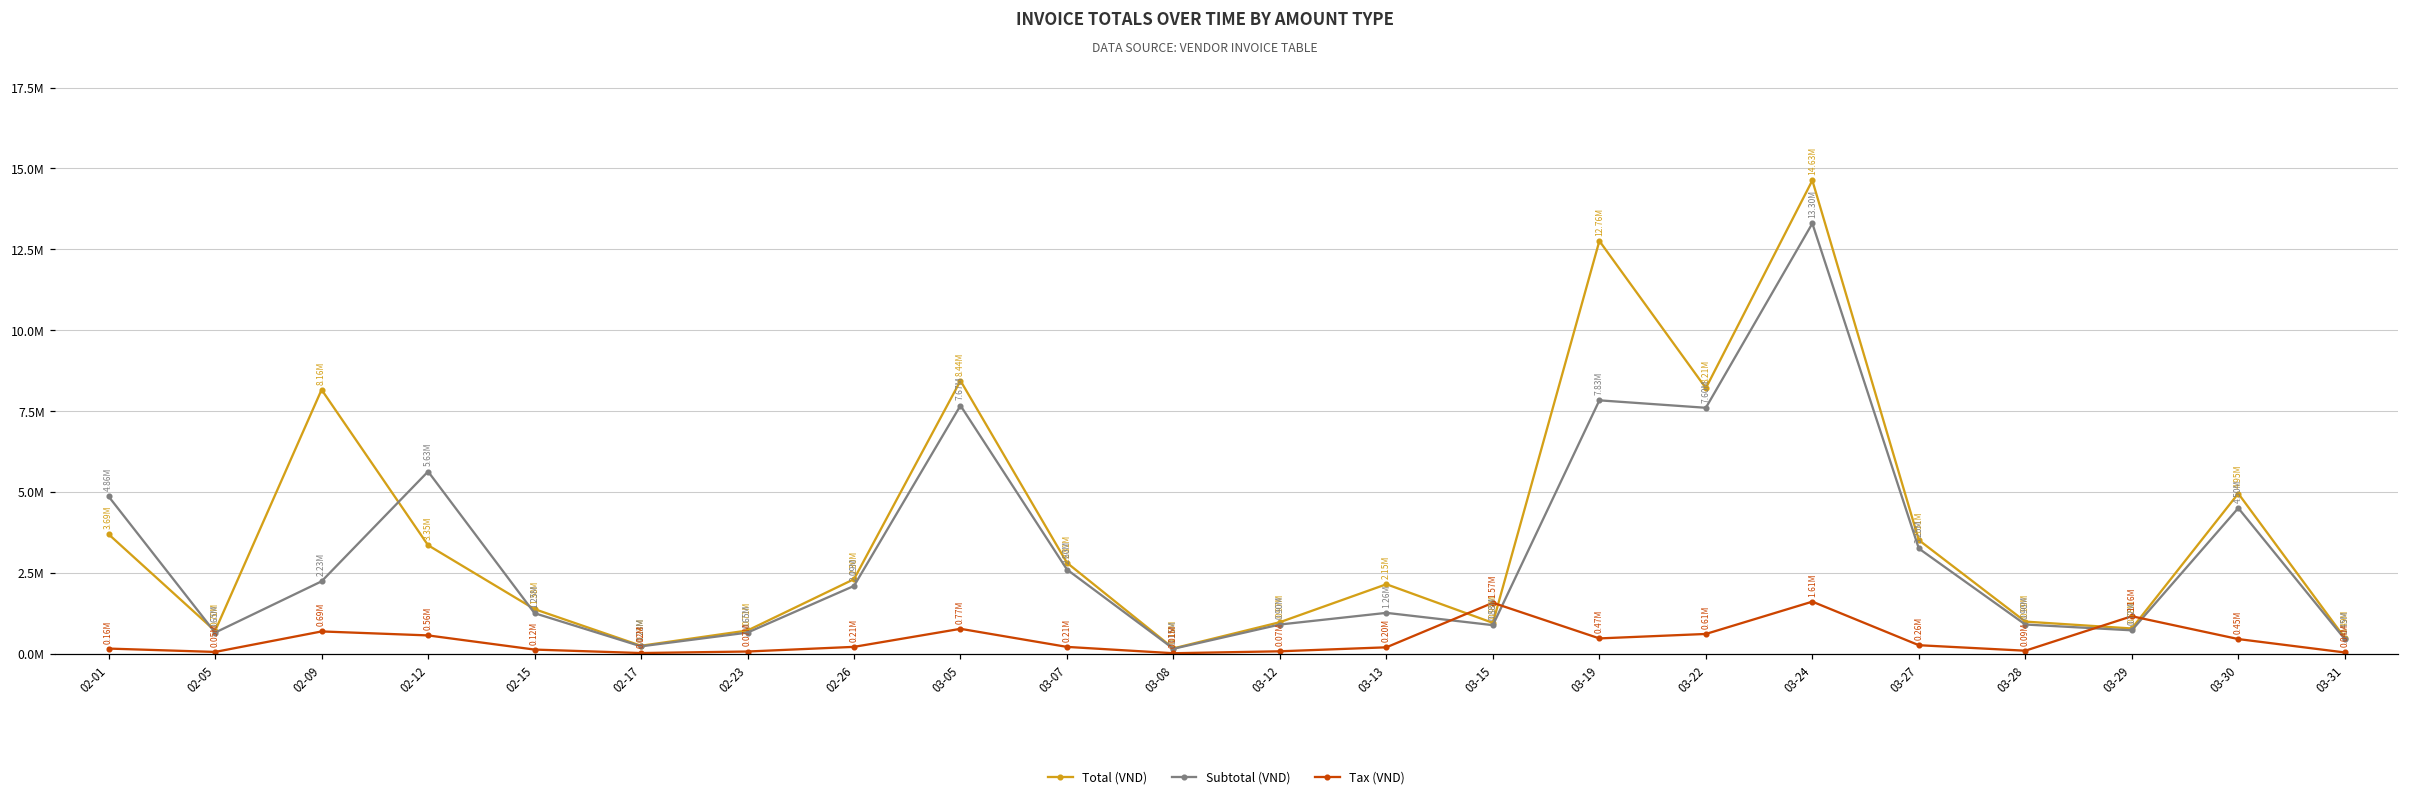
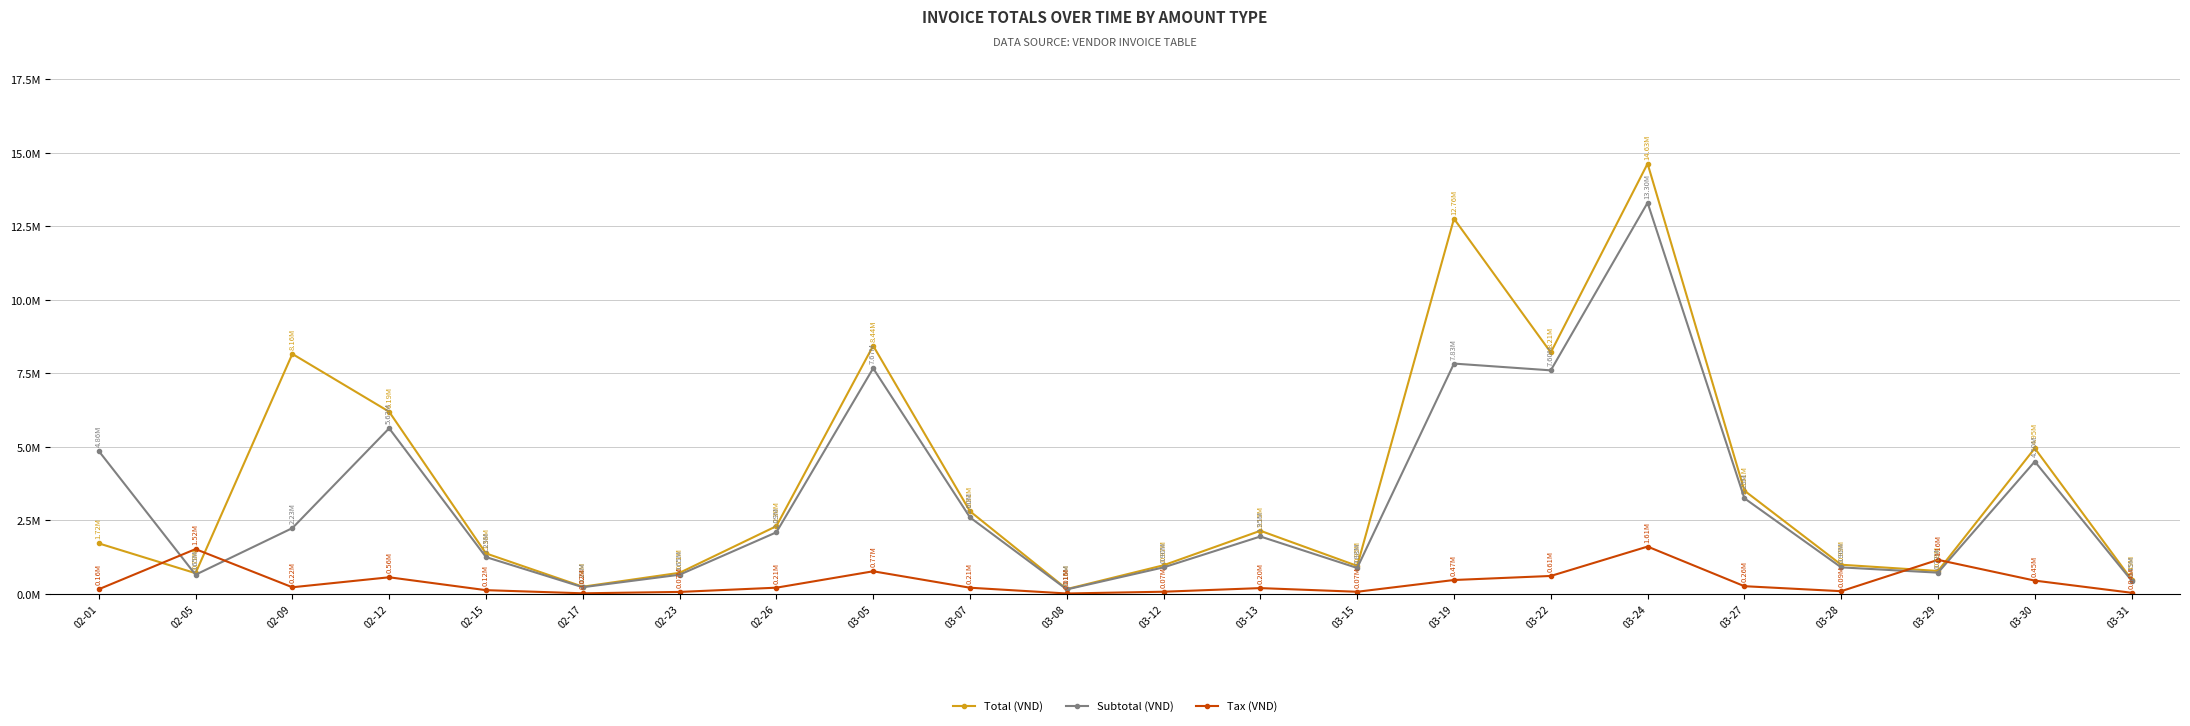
  {
    "Total (VND)": {
-     "02-01": "3.69M",
+     "02-01": "1.72M",
      "02-09": "8.16M",
-     "02-12": "3.35M",
+     "02-12": "6.19M",
      "03-05": "8.44M",
      "03-19": "12.76M",
      "03-22": "8.21M",
      "03-24": "14.63M"
    },
    "Subtotal (VND)": {
      "02-01": "4.86M",
      "02-09": "2.23M",
-     "03-13": "1.26M",
+     "03-13": "1.95M",
      "03-19": "7.83M",
      "03-24": "13.30M"
    },
    "Tax (VND)": {
      "02-01": "0.16M",
-     "02-05": "0.05M",
-     "02-09": "0.69M",
+     "02-05": "1.52M",
+     "02-09": "0.22M",
      "02-12": "0.56M",
      "02-15": "0.12M",
      "02-26": "0.21M",
      "03-05": "0.77M",
      "03-07": "0.21M",
      "03-13": "0.20M",
-     "03-15": "1.57M",
+     "03-15": "0.07M",
      "03-19": "0.47M",
      "03-22": "0.61M",
      "03-24": "1.61M",
      "03-27": "0.26M",
      "03-30": "0.45M"
    }
  }
